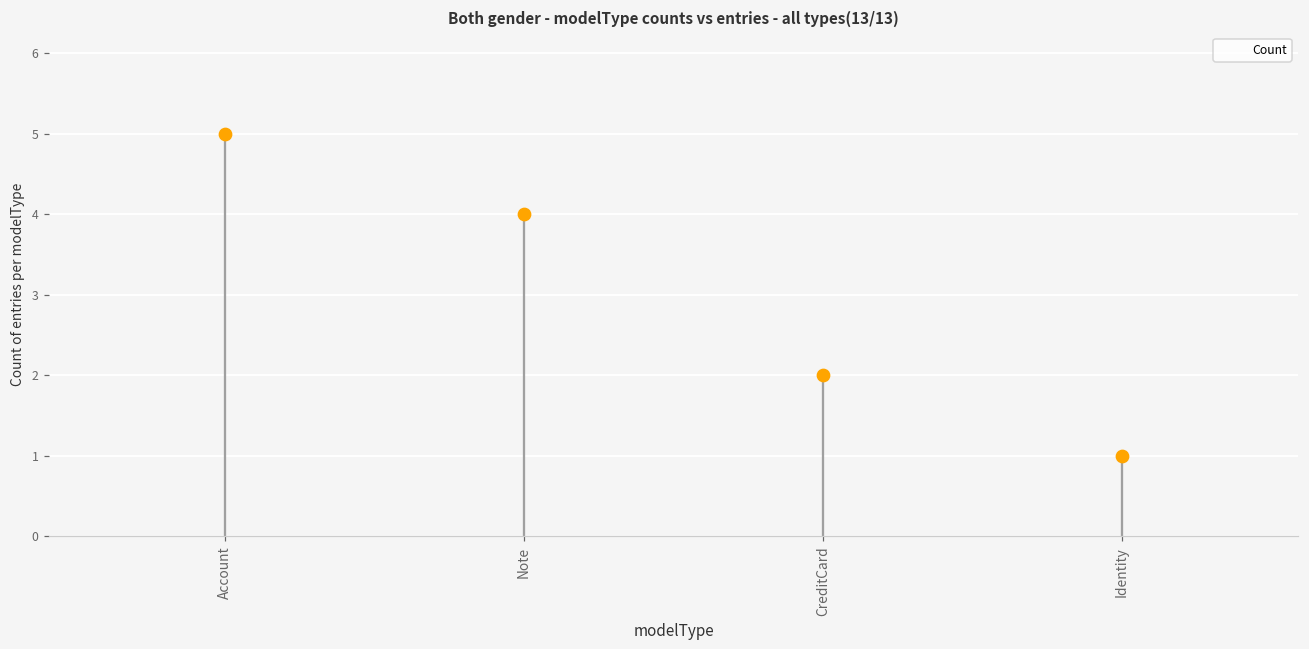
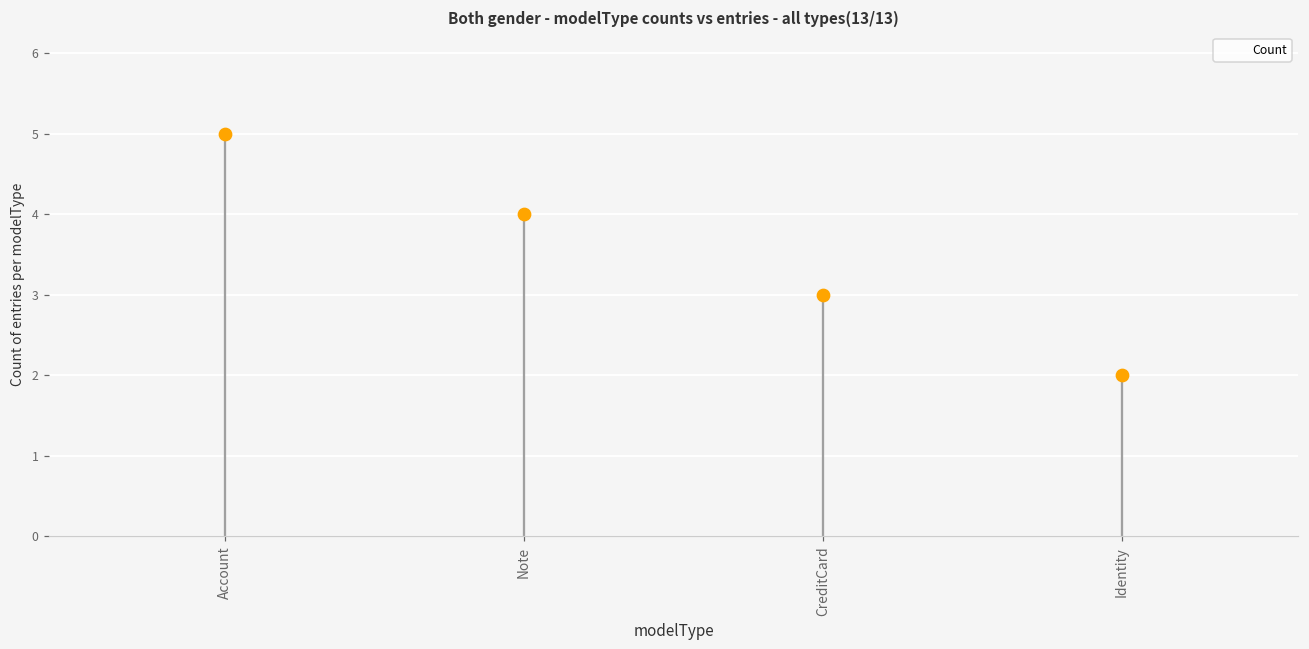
  {
    "Count": {
      "Account": 5,
      "Note": 4,
-     "CreditCard": 2,
-     "Identity": 1
+     "CreditCard": 3,
+     "Identity": 2
    }
  }
